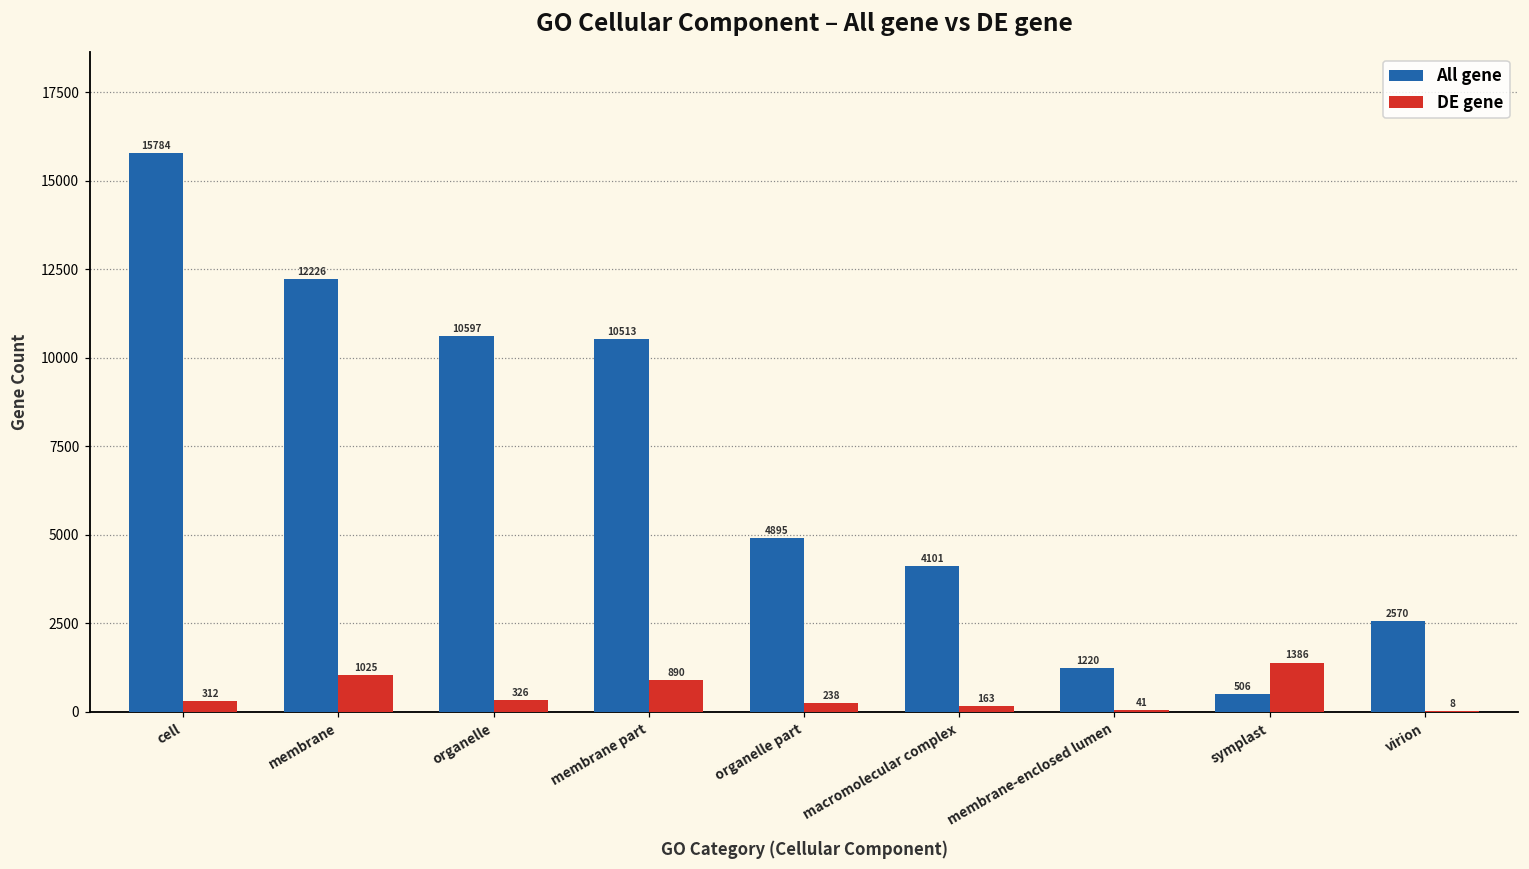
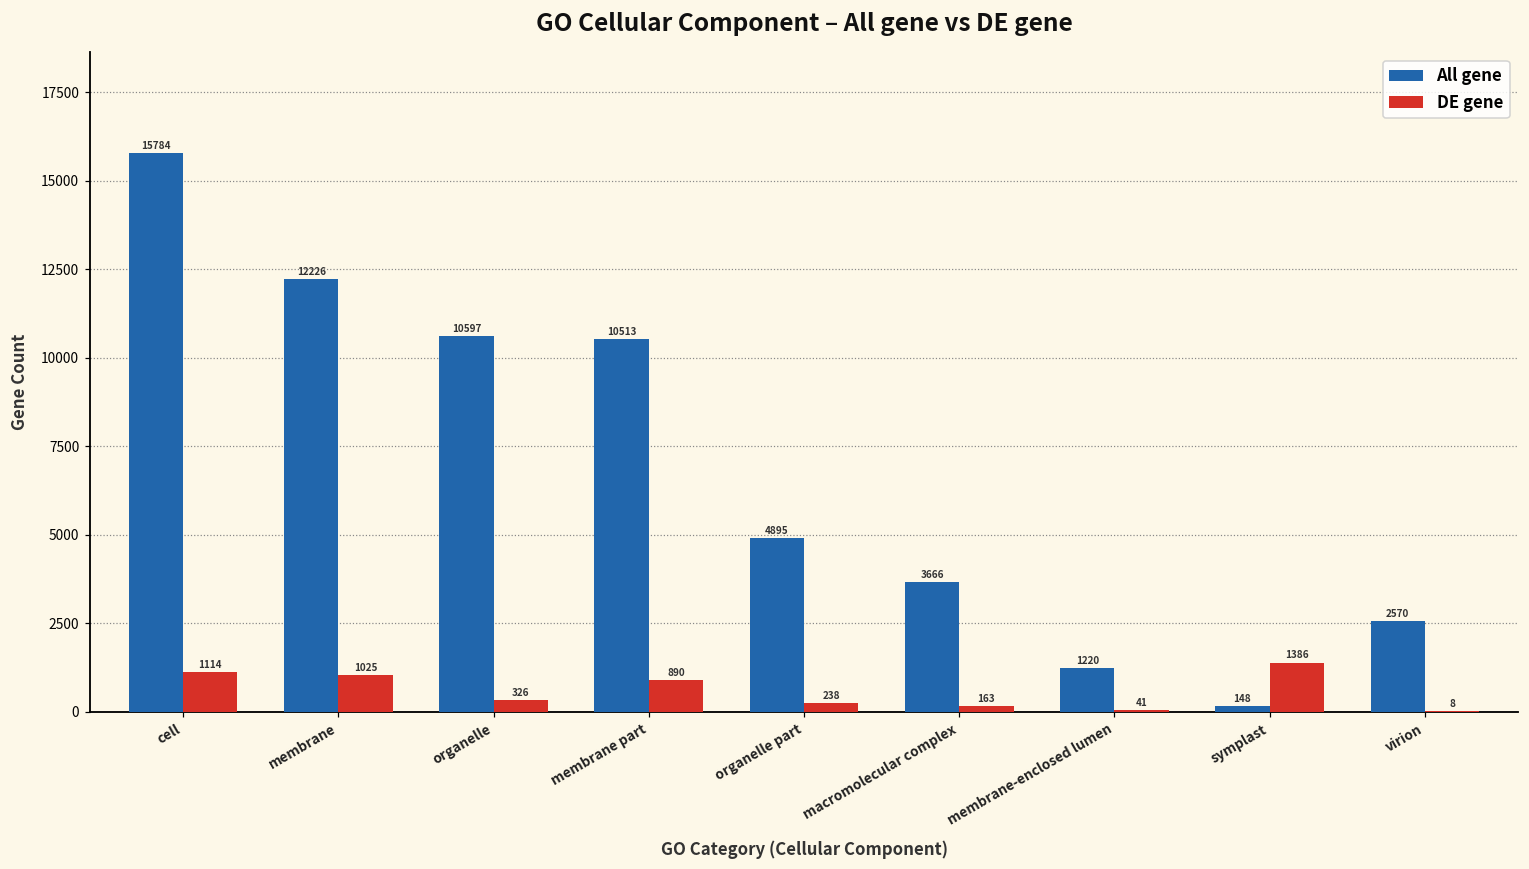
  {
    "All gene": {
      "cell": 15784,
      "membrane": 12226,
      "organelle": 10597,
      "membrane part": 10513,
      "organelle part": 4895,
-     "macromolecular complex": 4101,
+     "macromolecular complex": 3666,
      "membrane-enclosed lumen": 1220,
-     "symplast": 506,
+     "symplast": 148,
      "virion": 2570
    },
    "DE gene": {
-     "cell": 312,
+     "cell": 1114,
      "membrane": 1025,
      "organelle": 326,
      "membrane part": 890,
      "organelle part": 238,
      "macromolecular complex": 163,
      "membrane-enclosed lumen": 41,
      "symplast": 1386,
      "virion": 8
    }
  }
